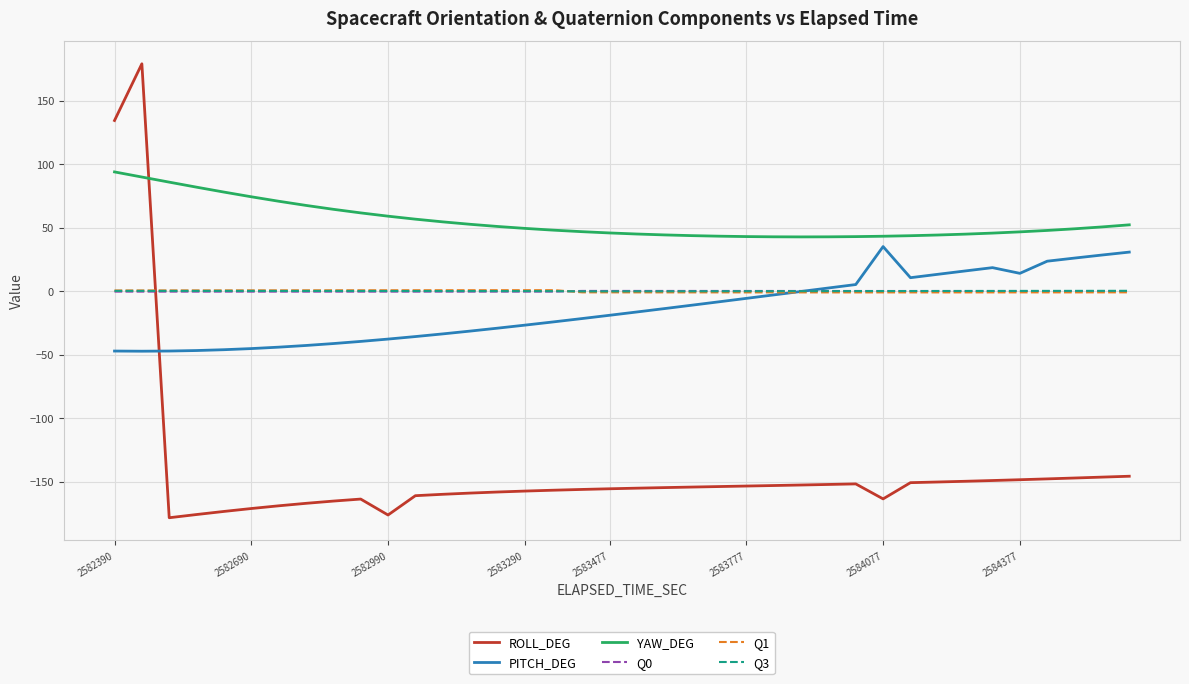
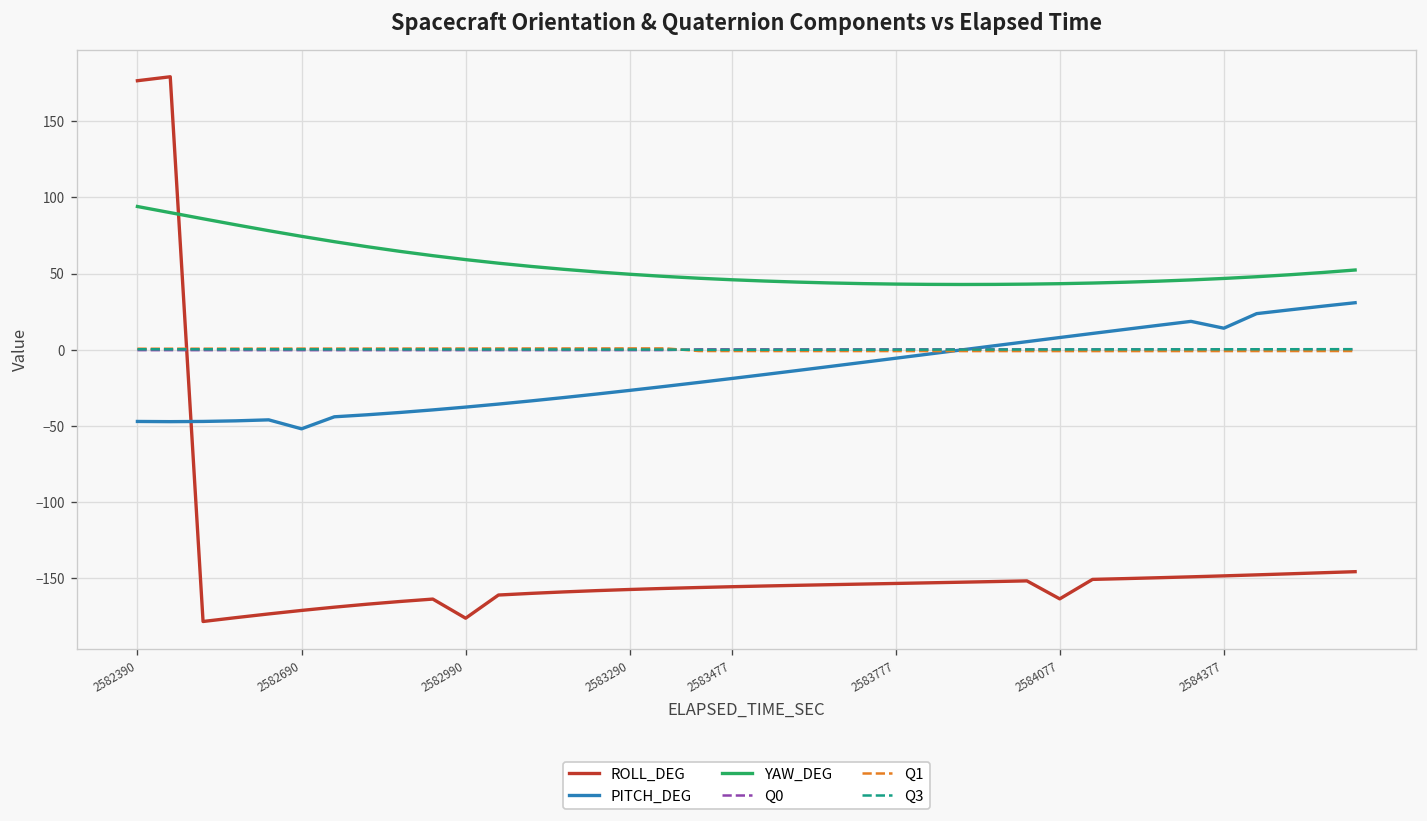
  {
    "ROLL_DEG": {
-     "2582390": 134,
+     "2582390": 176,
      "2582690": -171,
      "2582990": -176,
      "2583290": -157,
      "2583477": -156,
      "2583777": -153,
      "2584077": -163,
      "2584377": -148
    },
    "PITCH_DEG": {
      "2582390": -47,
-     "2582690": -45,
+     "2582690": -52,
      "2582990": -38,
      "2583290": -27,
      "2583477": -19,
      "2583777": -6,
-     "2584077": 35,
+     "2584077": 8,
      "2584377": 14
    }
  }
